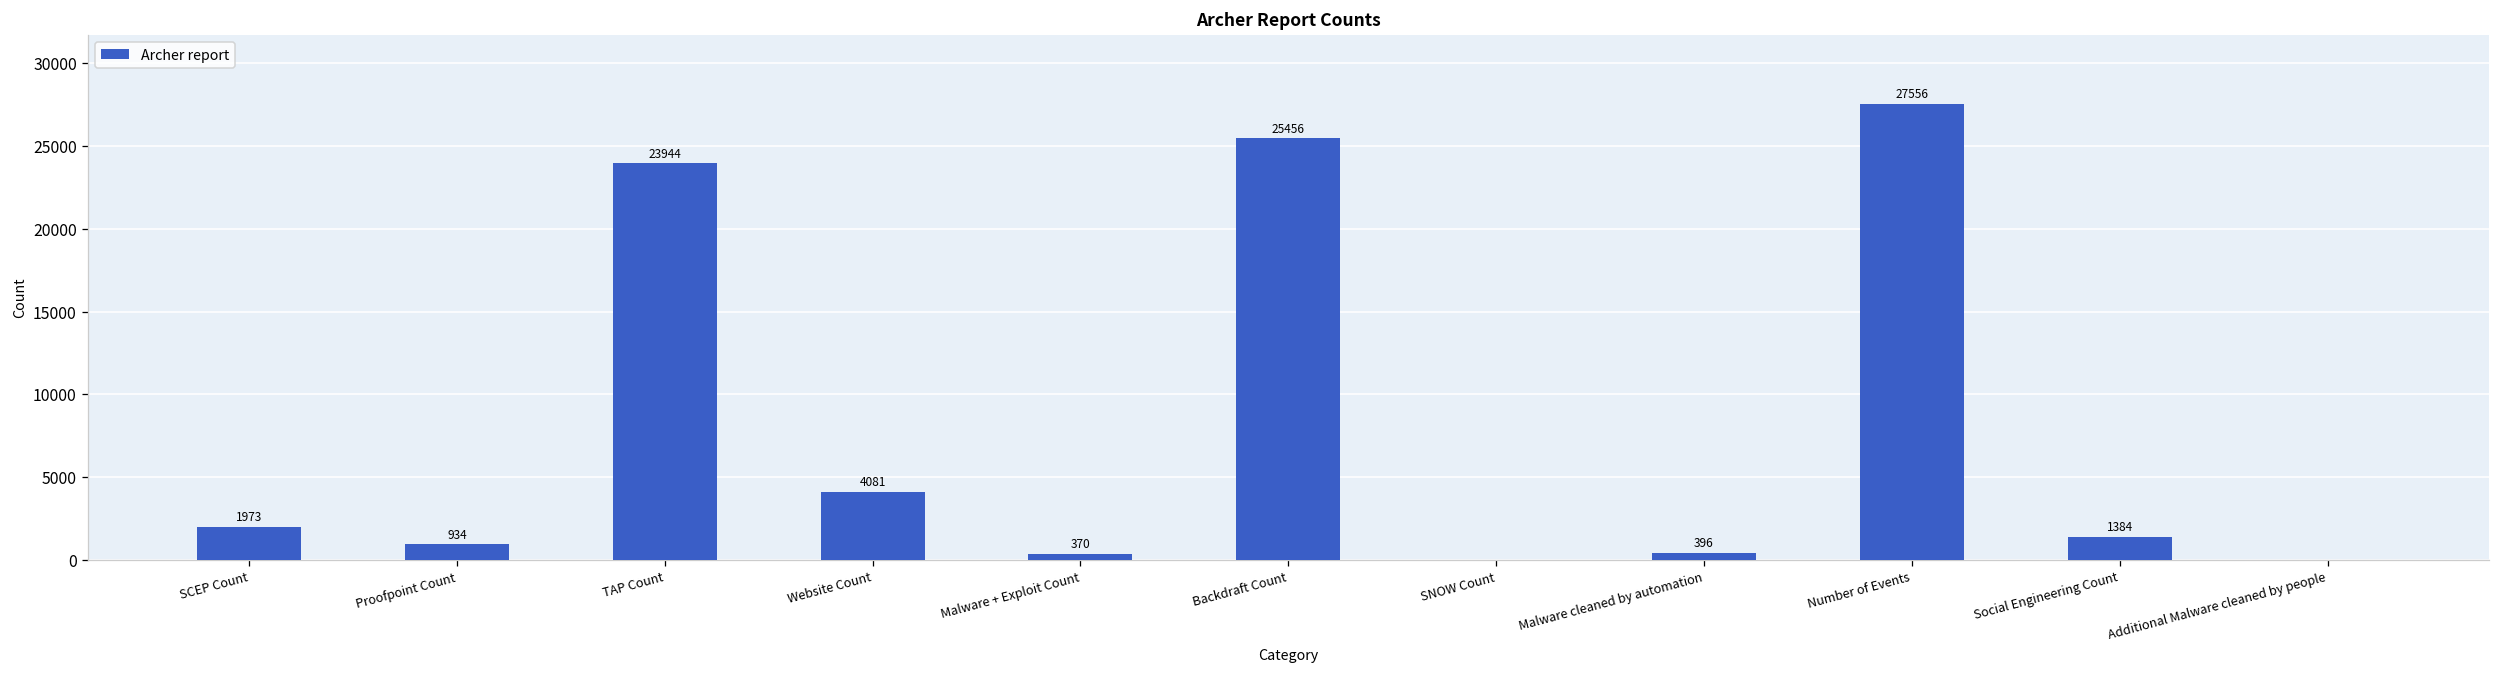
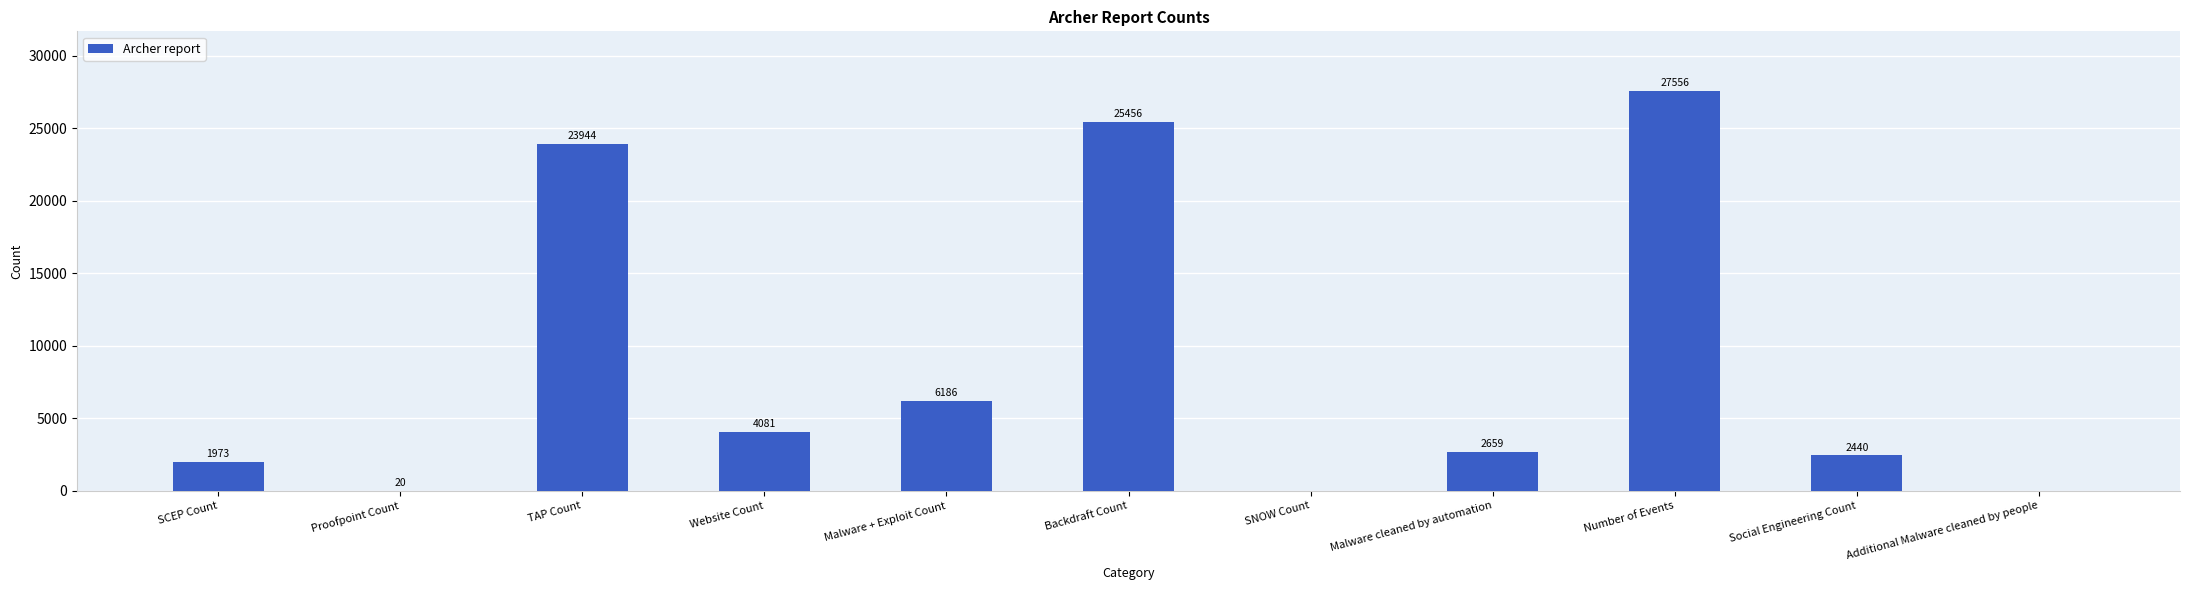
  {
    "SCEP Count": 1973,
-   "Proofpoint Count": 934,
+   "Proofpoint Count": 20,
    "TAP Count": 23944,
    "Website Count": 4081,
-   "Malware + Exploit Count": 370,
+   "Malware + Exploit Count": 6186,
    "Backdraft Count": 25456,
-   "Malware cleaned by automation": 396,
+   "Malware cleaned by automation": 2659,
    "Number of Events": 27556,
-   "Social Engineering Count": 1384
+   "Social Engineering Count": 2440
  }
